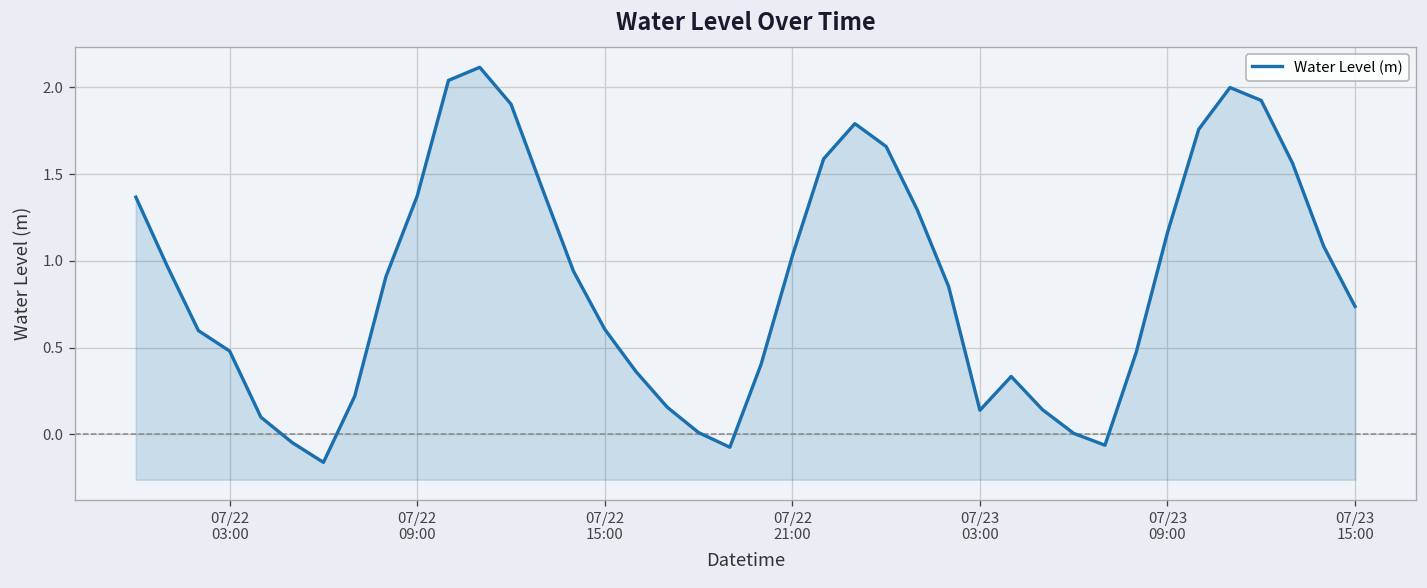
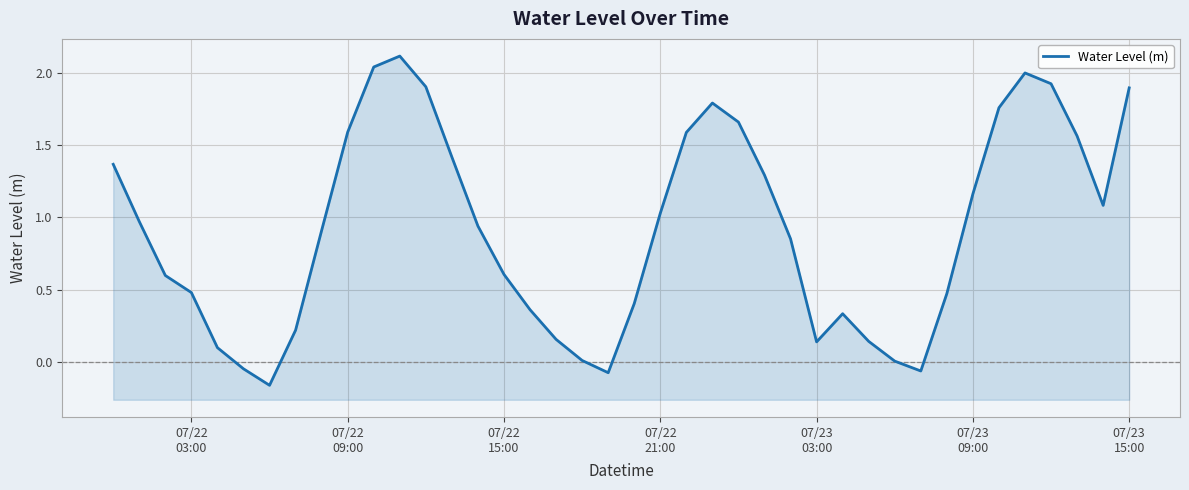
  {
    "07/22 03:00": 0.48,
-   "07/22 09:00": 1.37,
+   "07/22 09:00": 1.59,
    "07/22 15:00": 0.61,
    "07/22 21:00": 1.03,
    "07/23 03:00": 0.14,
    "07/23 09:00": 1.16,
-   "07/23 15:00": 0.74
+   "07/23 15:00": 1.90
  }
